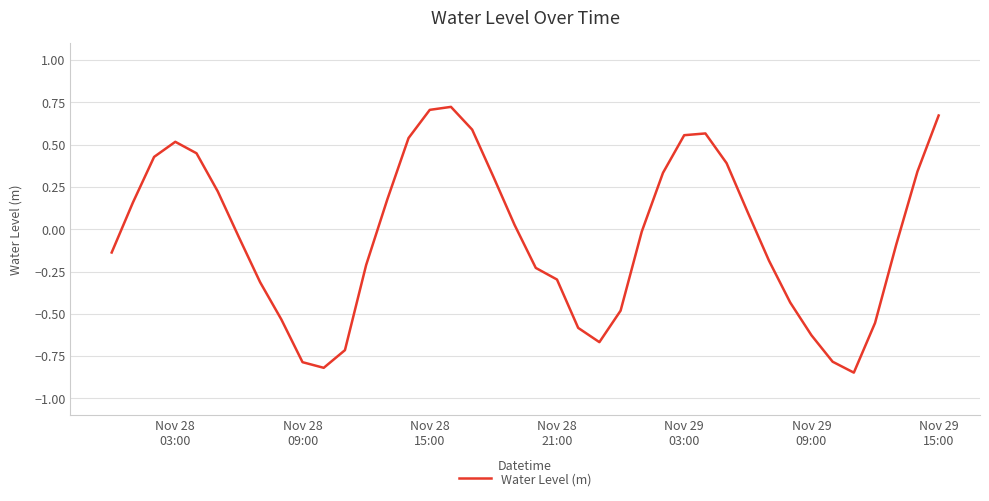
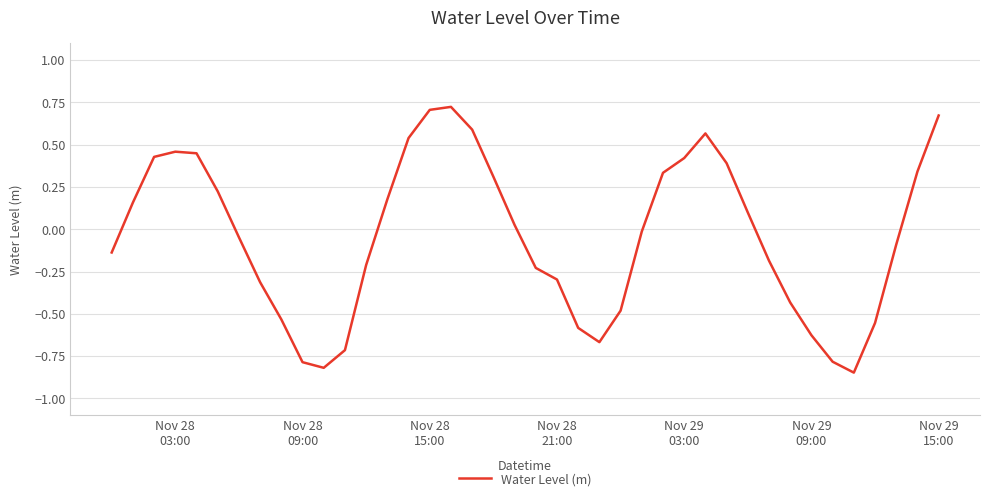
  {
-   "Nov 28 03:00": 0.52,
+   "Nov 28 03:00": 0.46,
    "Nov 28 09:00": -0.79,
    "Nov 28 15:00": 0.71,
    "Nov 28 21:00": -0.30,
-   "Nov 29 03:00": 0.56,
+   "Nov 29 03:00": 0.42,
    "Nov 29 09:00": -0.63,
    "Nov 29 15:00": 0.67
  }
